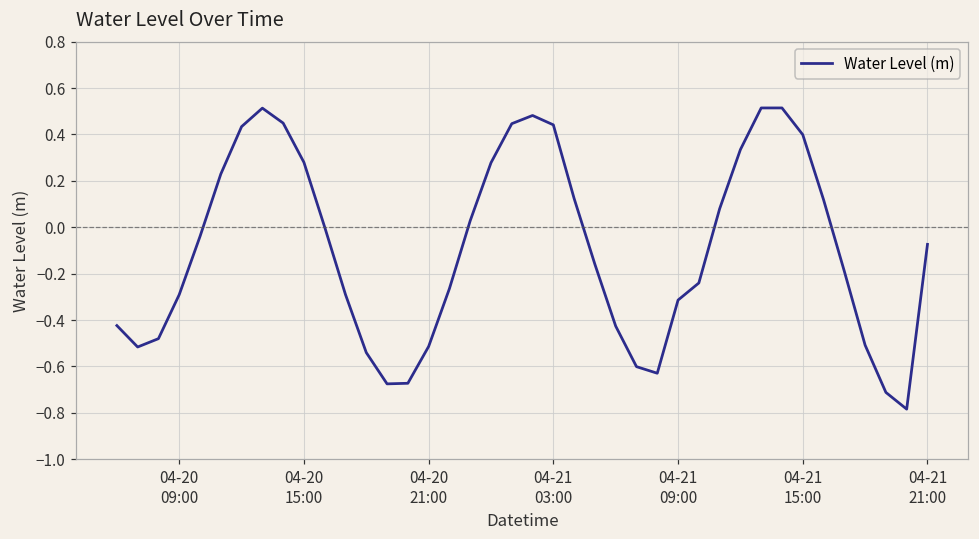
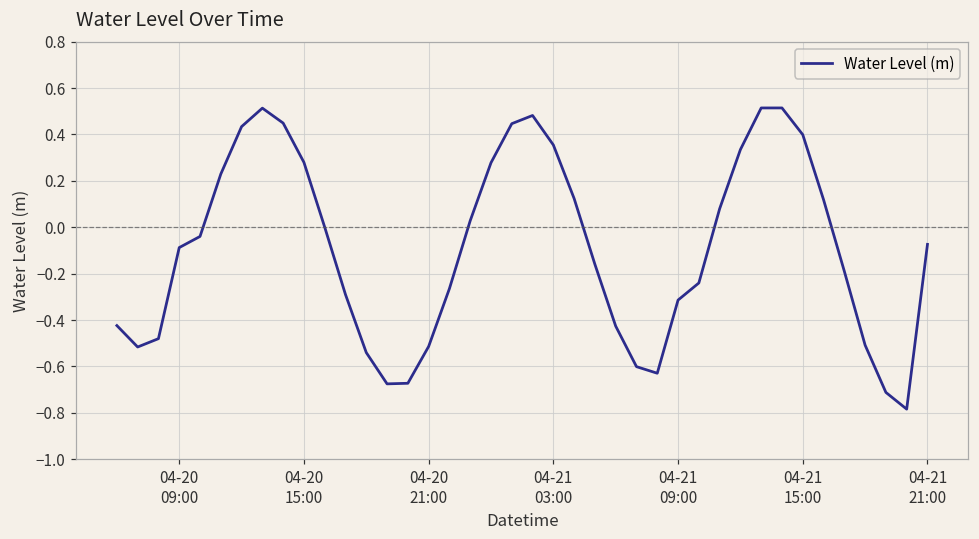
  {
-   "04-20 09:00": -0.29,
+   "04-20 09:00": -0.09,
    "04-20 15:00": 0.28,
    "04-20 21:00": -0.51,
-   "04-21 03:00": 0.44,
+   "04-21 03:00": 0.35,
    "04-21 09:00": -0.31,
    "04-21 15:00": 0.40,
    "04-21 21:00": -0.07
  }
